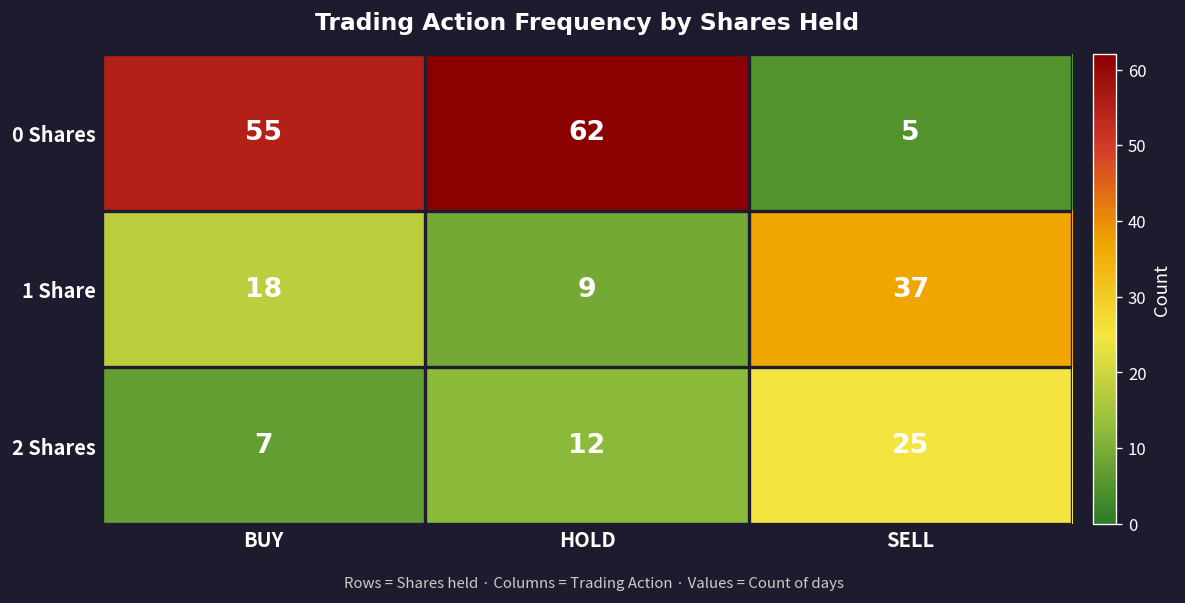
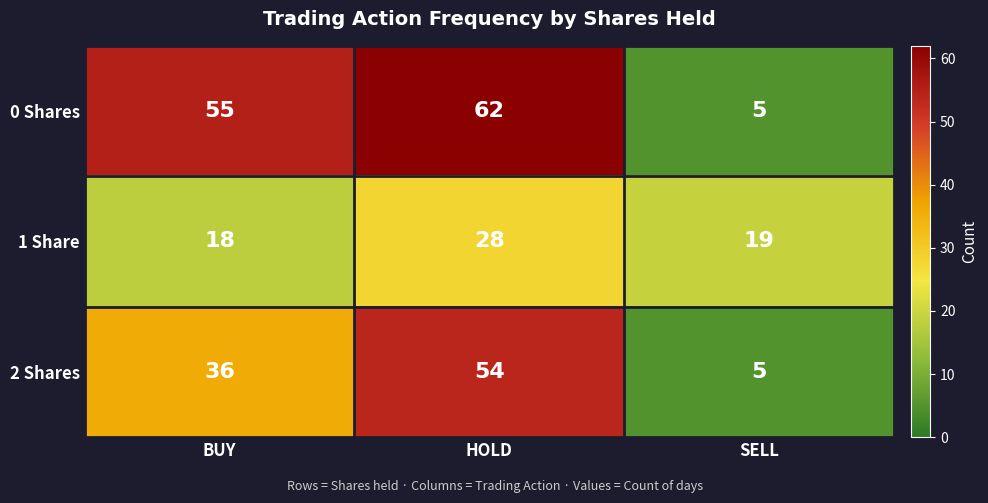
  {
    "0 Shares": {
      "BUY": 55,
      "HOLD": 62,
      "SELL": 5
    },
    "1 Share": {
      "BUY": 18,
-     "HOLD": 9,
-     "SELL": 37
+     "HOLD": 28,
+     "SELL": 19
    },
    "2 Shares": {
-     "BUY": 7,
-     "HOLD": 12,
-     "SELL": 25
+     "BUY": 36,
+     "HOLD": 54,
+     "SELL": 5
    }
  }
